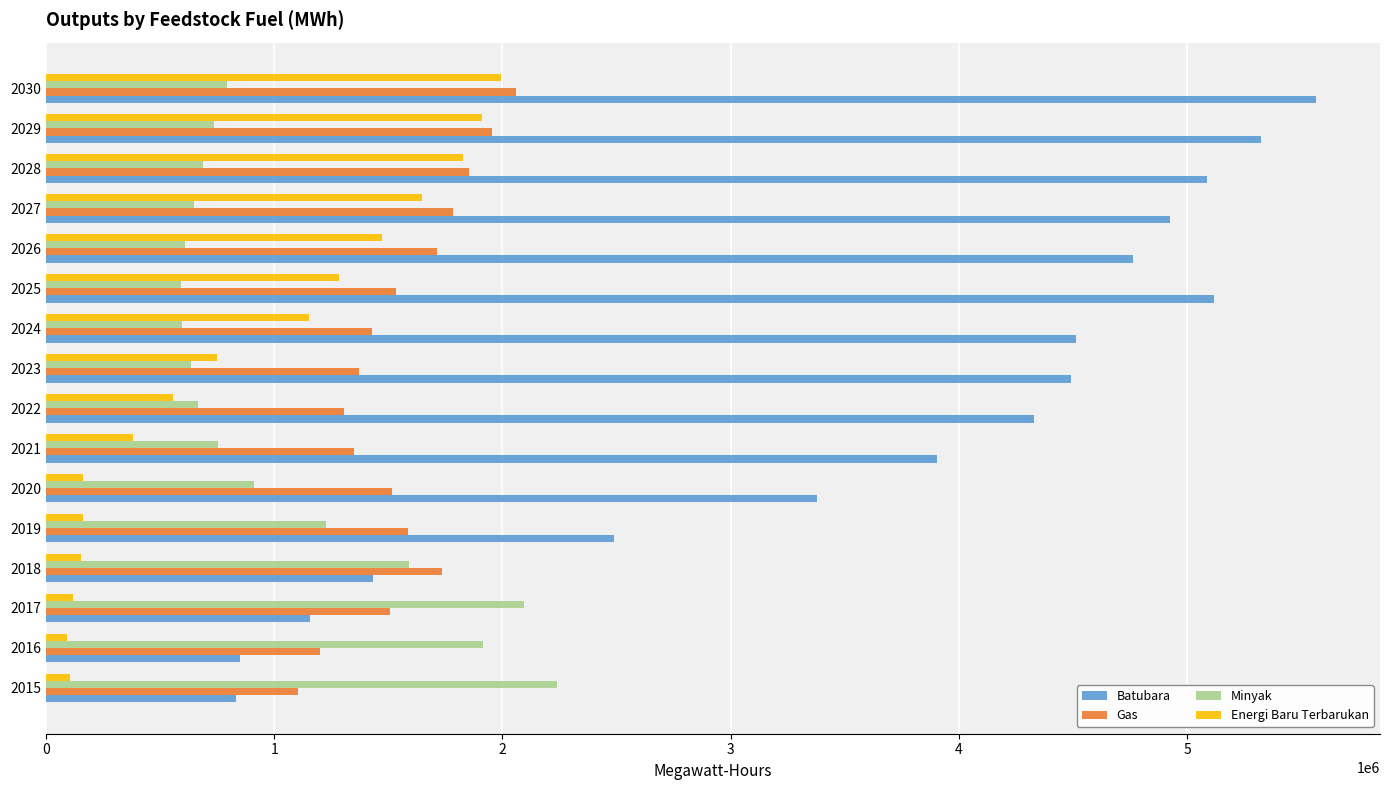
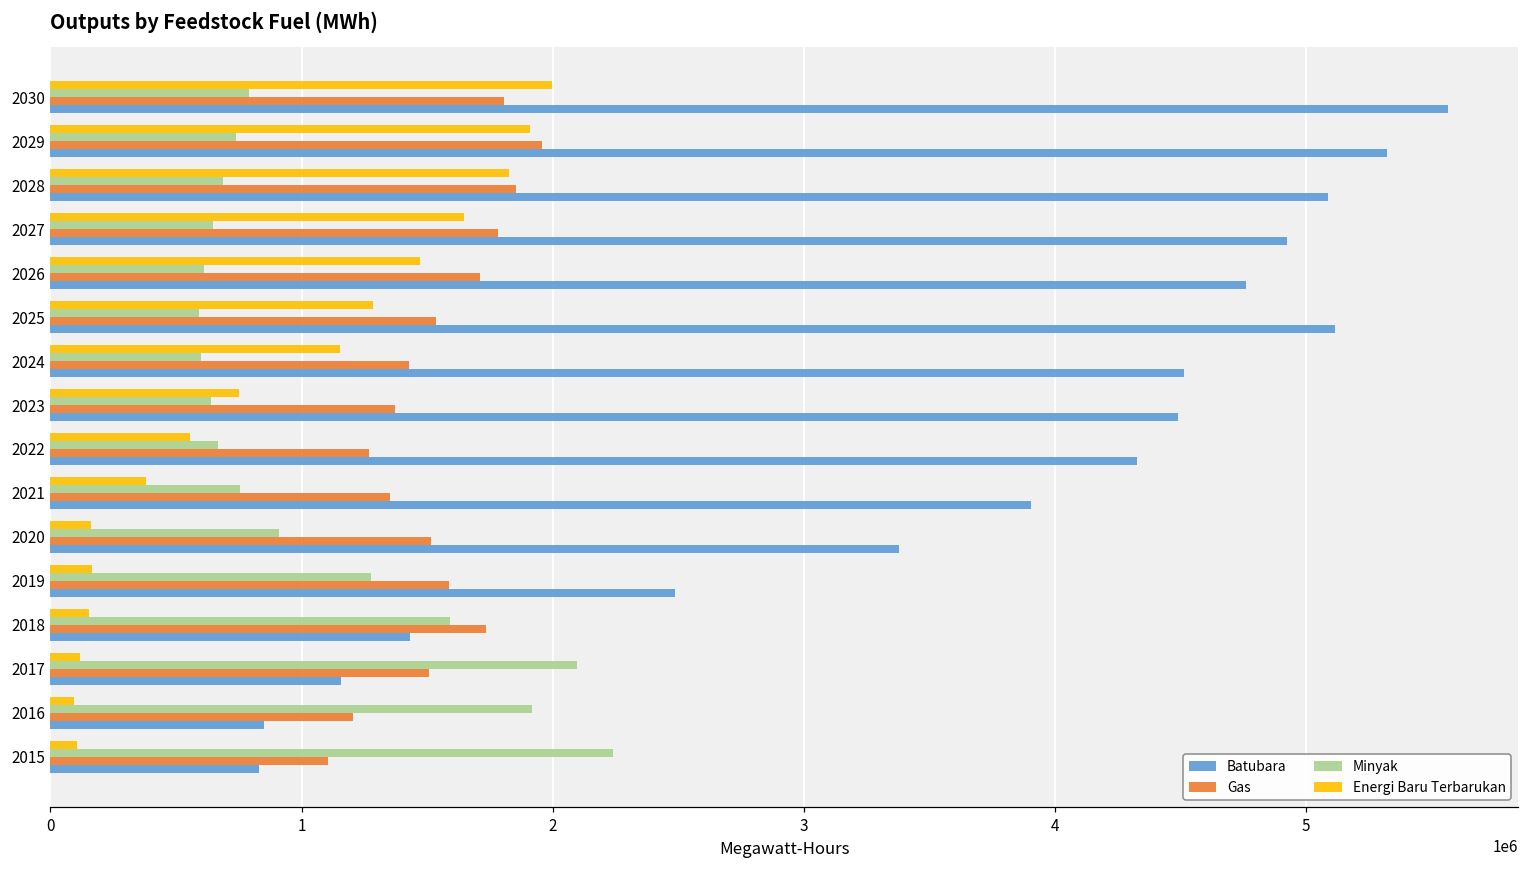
  {
    "Batubara": {
      "2030": 5570000,
      "2029": 5320000,
      "2028": 5090000,
      "2027": 4920000,
      "2026": 4760000,
      "2025": 5120000,
      "2024": 4510000,
      "2023": 4490000,
      "2022": 4330000,
      "2021": 3910000,
      "2020": 3380000,
      "2019": 2490000,
      "2018": 1430000,
      "2017": 1160000,
      "2016": 850000,
      "2015": 830000
    },
    "Gas": {
-     "2030": 2060000,
+     "2030": 1800000,
      "2029": 1960000,
      "2028": 1860000,
      "2027": 1780000,
      "2026": 1710000,
      "2025": 1530000,
      "2024": 1430000,
      "2023": 1370000,
-     "2022": 1310000,
+     "2022": 1270000,
      "2021": 1350000,
      "2020": 1520000,
      "2019": 1590000,
      "2018": 1730000,
      "2017": 1510000,
      "2016": 1200000,
      "2015": 1110000
    },
    "Minyak": {
      "2030": 790000,
      "2029": 740000,
      "2028": 690000,
      "2027": 650000,
      "2026": 610000,
      "2025": 590000,
      "2024": 600000,
      "2023": 640000,
      "2022": 670000,
      "2021": 760000,
      "2020": 910000,
-     "2019": 1230000,
+     "2019": 1280000,
      "2018": 1590000,
      "2017": 2100000,
      "2016": 1920000,
      "2015": 2240000
    },
    "Energi Baru Terbarukan": {
      "2030": 2000000,
      "2029": 1910000,
      "2028": 1830000,
      "2027": 1650000,
      "2026": 1470000,
      "2025": 1280000,
      "2024": 1150000,
      "2023": 750000,
      "2022": 560000,
      "2021": 380000,
      "2020": 160000,
      "2019": 160000,
      "2018": 160000,
      "2017": 120000,
      "2016": 90000,
      "2015": 110000
    }
  }
